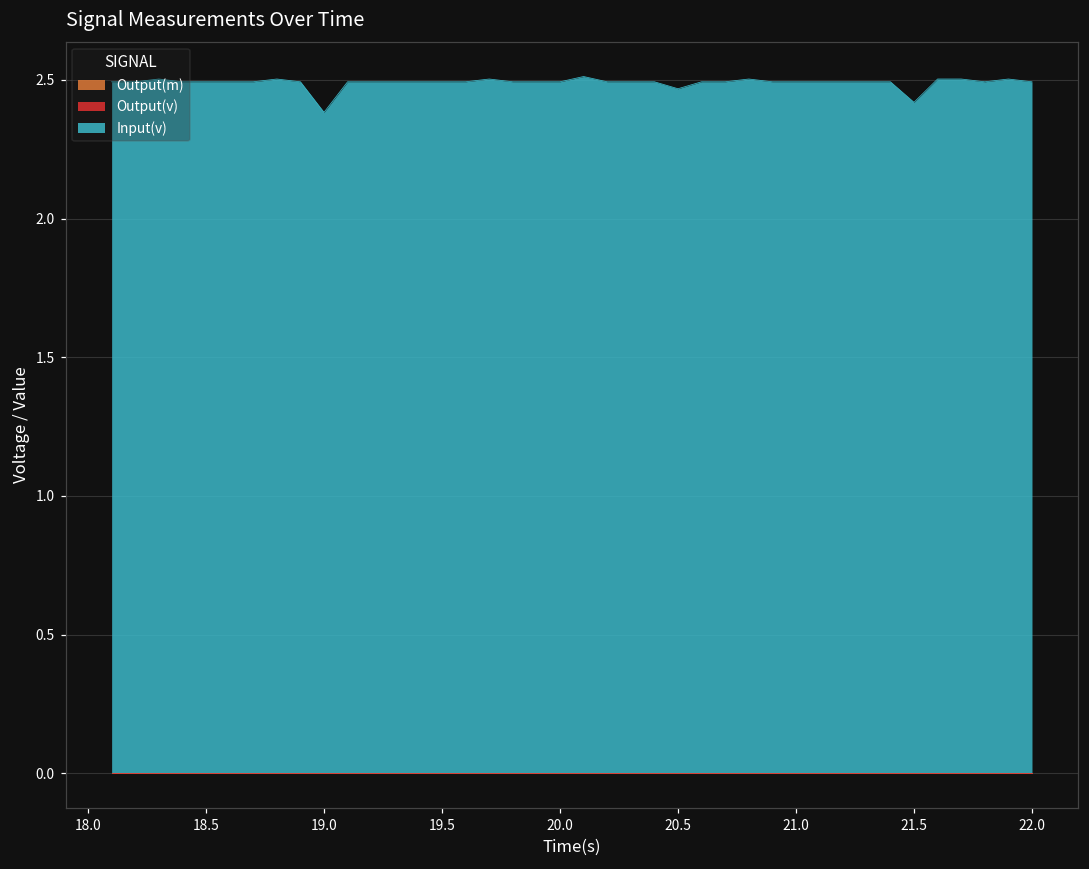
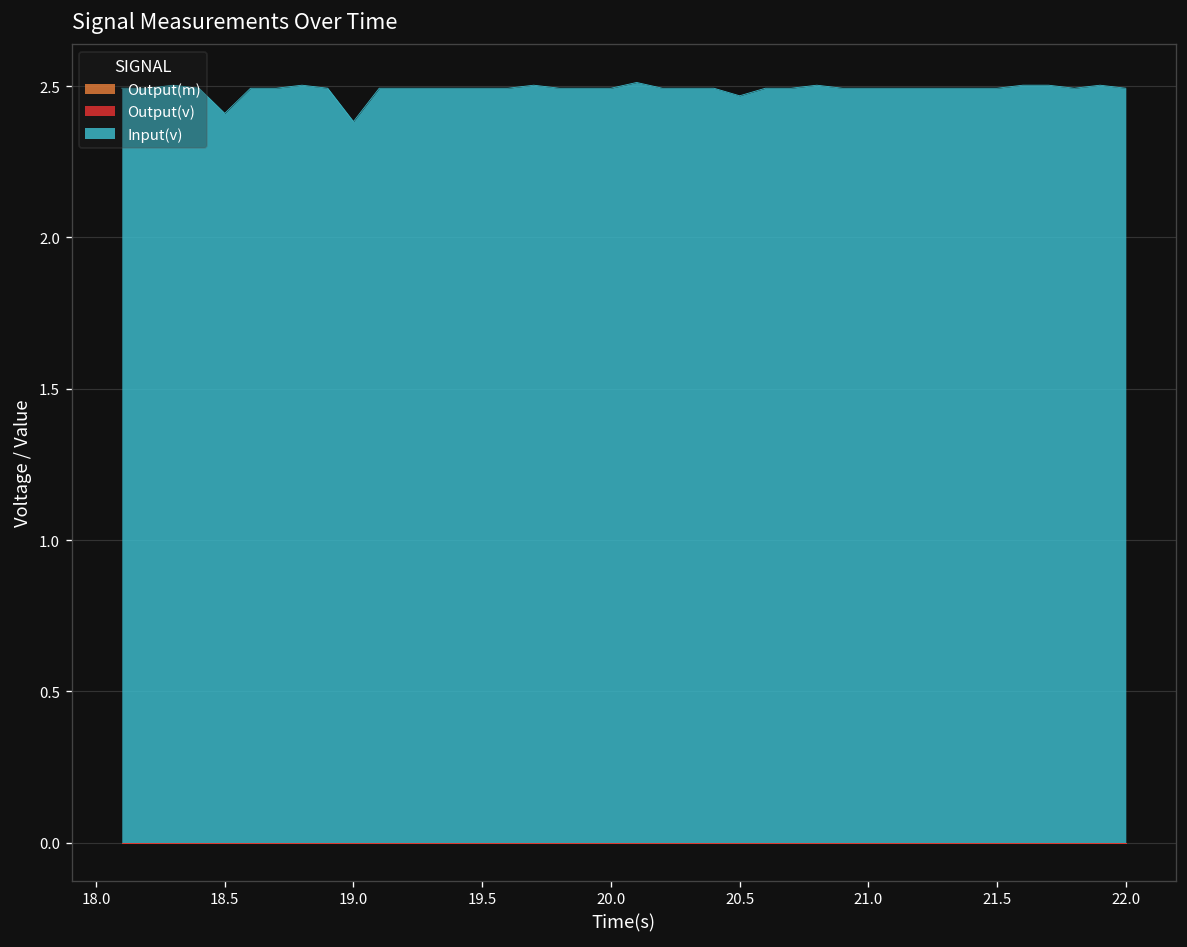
  {
    "Output(v)": {
      "18.5": 0.00,
      "19.0": 0.00,
      "19.5": 0.00,
      "20.0": 0.00,
      "20.5": 0.00,
      "21.0": 0.00,
      "21.5": 0.00,
      "22.0": 0.00
    },
    "Input(v)": {
-     "18.5": 2.49,
+     "18.5": 2.41,
      "19.0": 2.38,
      "19.5": 2.49,
      "20.0": 2.49,
      "20.5": 2.47,
      "21.0": 2.49,
-     "21.5": 2.42,
+     "21.5": 2.49,
      "22.0": 2.49
    }
  }
